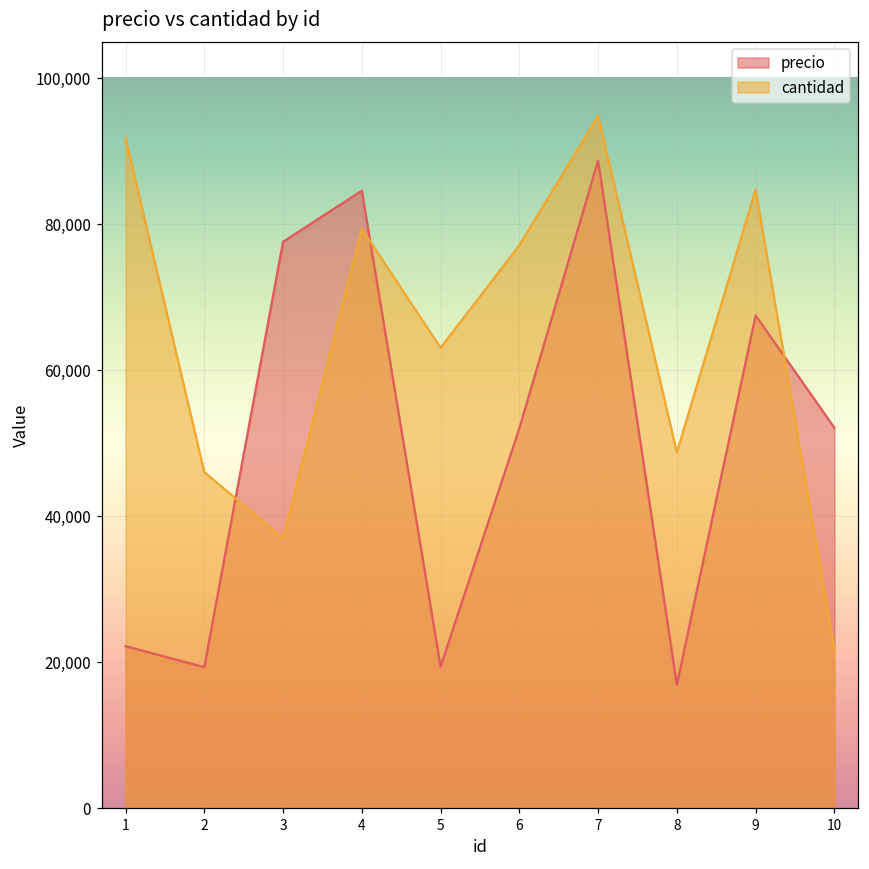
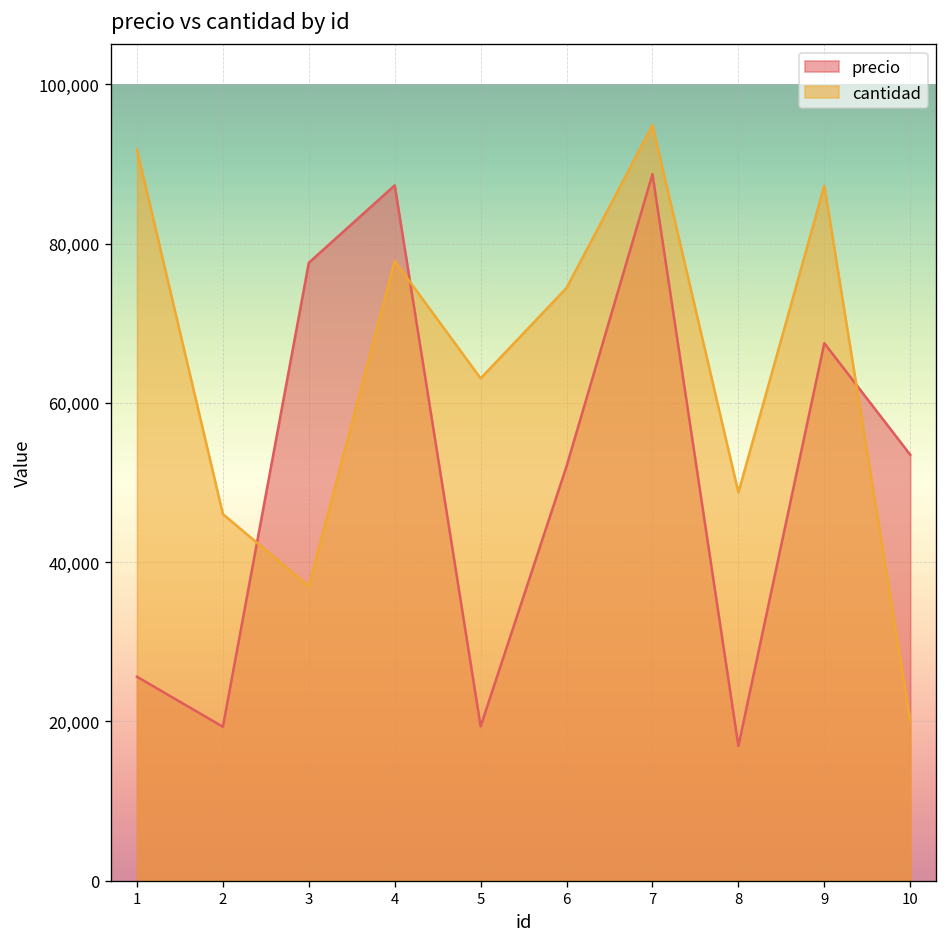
  {
    "precio": {
-     "1": "22,000",
+     "1": "26,000",
      "2": "19,000",
      "3": "78,000",
-     "4": "85,000",
+     "4": "87,000",
      "5": "19,000",
      "6": "52,000",
      "7": "89,000",
      "8": "17,000",
      "9": "67,000",
-     "10": "52,000"
+     "10": "53,000"
    },
    "cantidad": {
      "1": "92,000",
      "2": "46,000",
      "3": "37,000",
-     "4": "79,000",
+     "4": "78,000",
      "5": "63,000",
-     "6": "77,000",
+     "6": "74,000",
      "7": "95,000",
      "8": "49,000",
-     "9": "85,000",
-     "10": "22,000"
+     "9": "87,000",
+     "10": "20,000"
    }
  }
